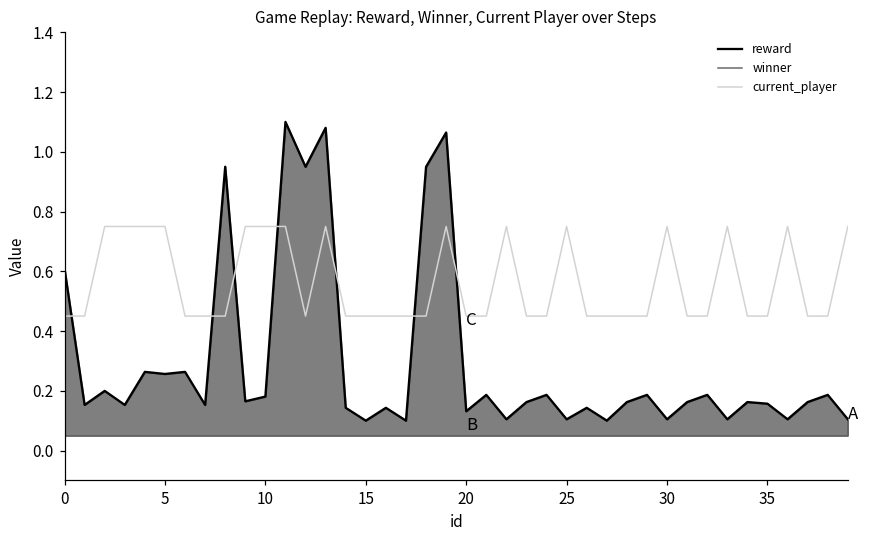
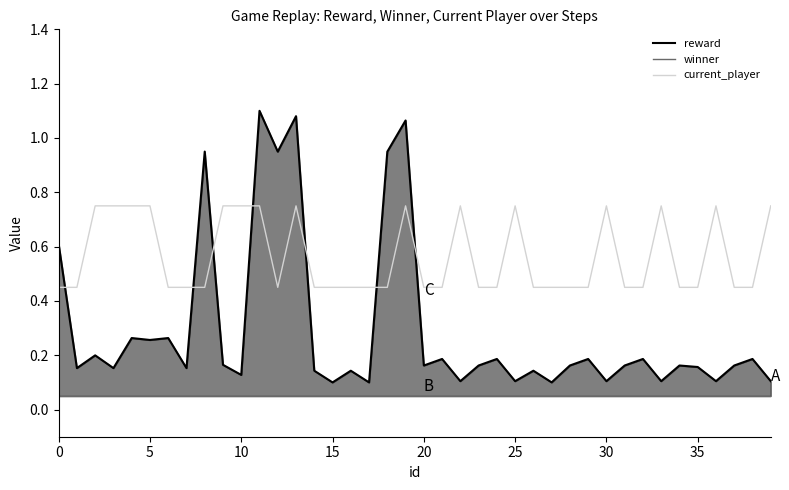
  {
    "reward": {
      "0": 0.61,
      "5": 0.26,
-     "10": 0.18,
+     "10": 0.13,
      "15": 0.10,
-     "20": 0.13,
+     "20": 0.16,
      "25": 0.10,
      "30": 0.10,
      "35": 0.16
    },
    "winner": {
      "0": 0.05,
      "5": 0.05,
      "10": 0.05,
      "15": 0.05,
      "20": 0.05,
      "25": 0.05,
      "30": 0.05,
      "35": 0.05
    },
    "current_player": {
      "0": 0.45,
      "5": 0.75,
      "10": 0.75,
      "15": 0.45,
      "20": 0.45,
      "25": 0.75,
      "30": 0.75,
      "35": 0.45
    }
  }
